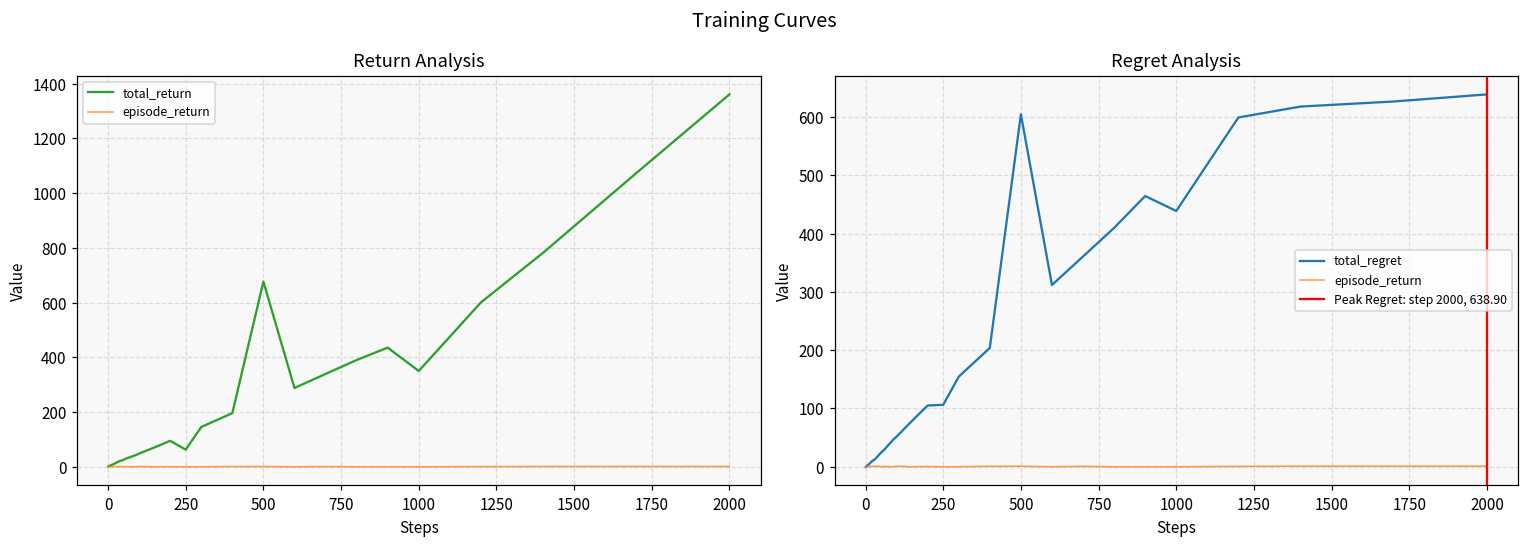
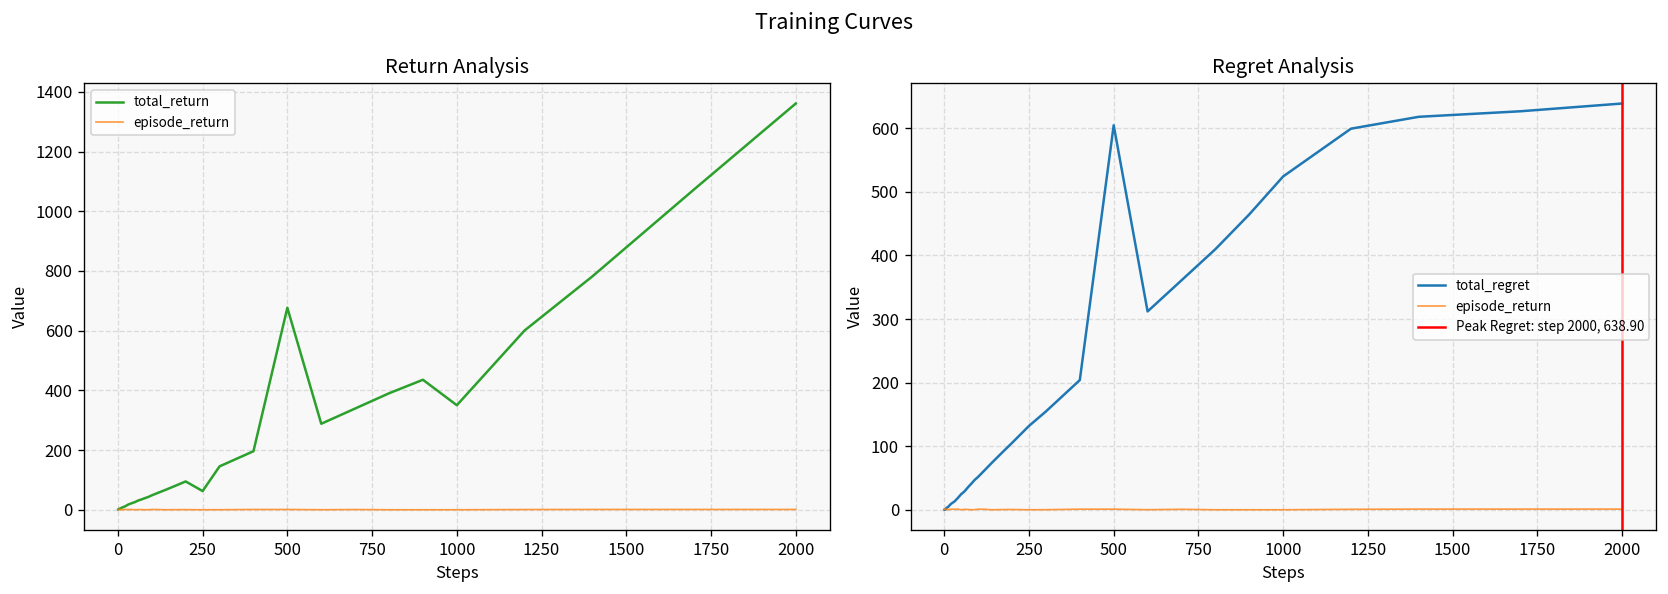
  {
    "Return Analysis": {
      "total_return": {
        "250": 60,
        "500": 680,
        "1000": 350,
        "2000": 1360
      },
      "episode_return": {
        "250": 0,
        "500": 0,
        "1000": 0,
        "2000": 0
      }
    },
    "Regret Analysis": {
      "total_regret": {
-       "250": 110,
+       "250": 130,
        "500": 600,
-       "1000": 440,
+       "1000": 520,
        "2000": 640
      },
      "episode_return": {
        "250": 0,
        "500": 0,
        "1000": 0,
        "2000": 0
      }
    }
  }
